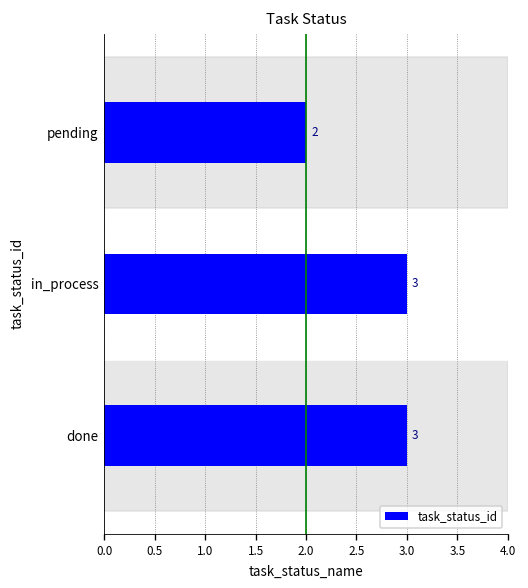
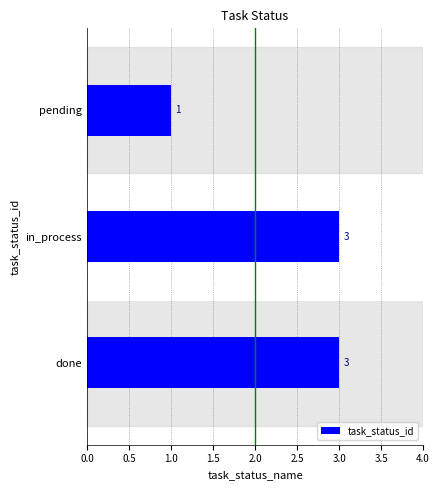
  {
-   "pending": 2,
+   "pending": 1,
    "in_process": 3,
    "done": 3
  }
